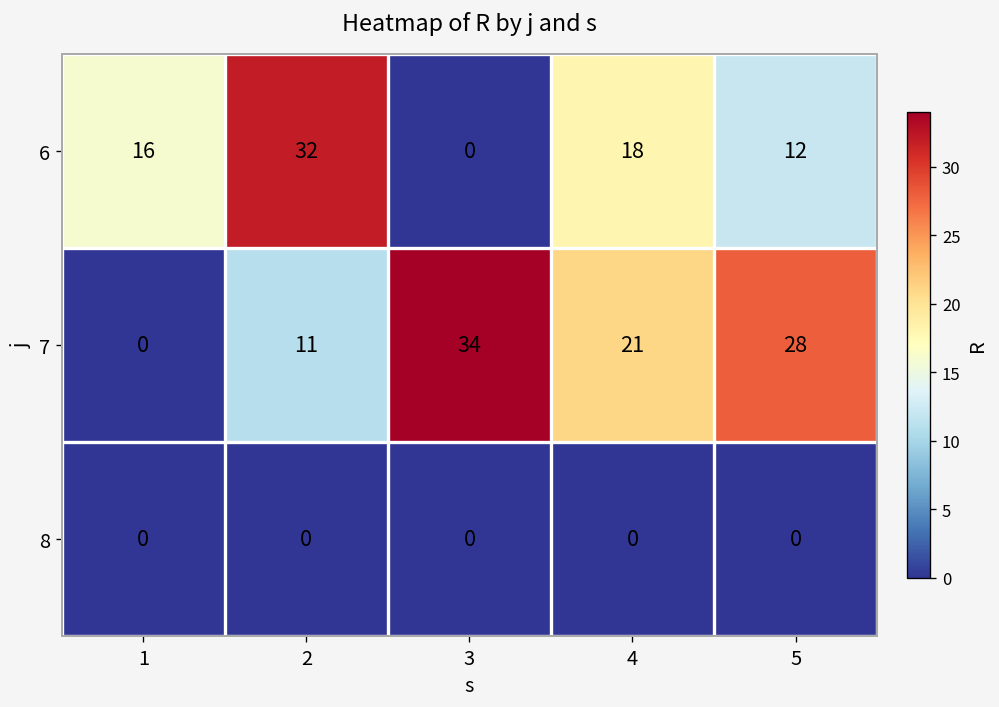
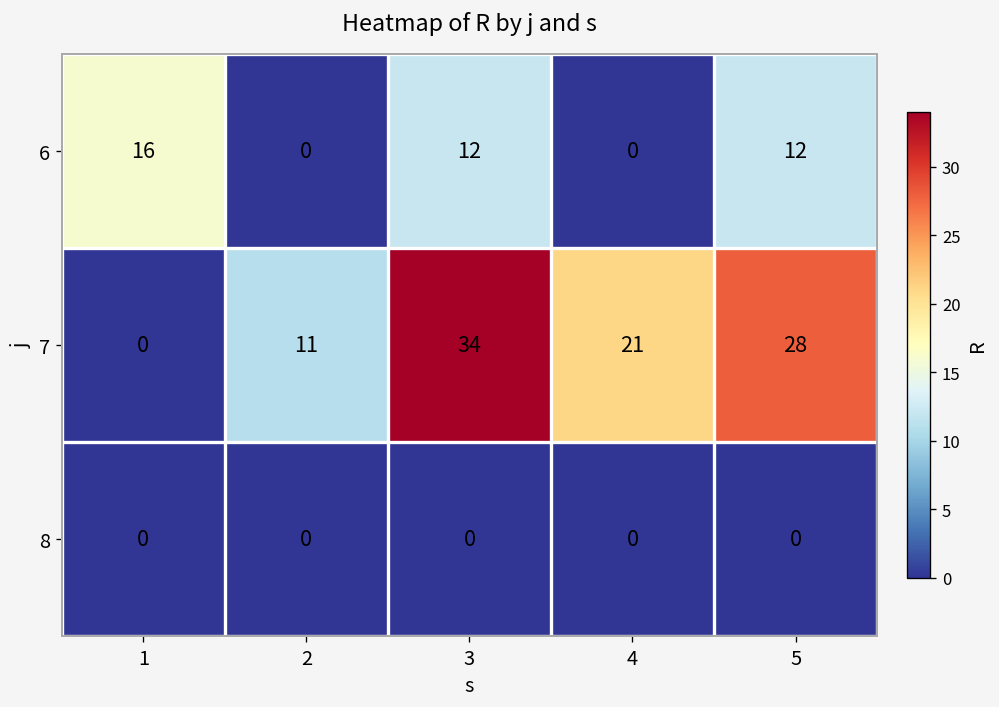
  {
    "6": {
      "1": 16,
-     "2": 32,
-     "3": 0,
-     "4": 18,
+     "2": 0,
+     "3": 12,
+     "4": 0,
      "5": 12
    },
    "7": {
      "1": 0,
      "2": 11,
      "3": 34,
      "4": 21,
      "5": 28
    },
    "8": {
      "1": 0,
      "2": 0,
      "3": 0,
      "4": 0,
      "5": 0
    }
  }
